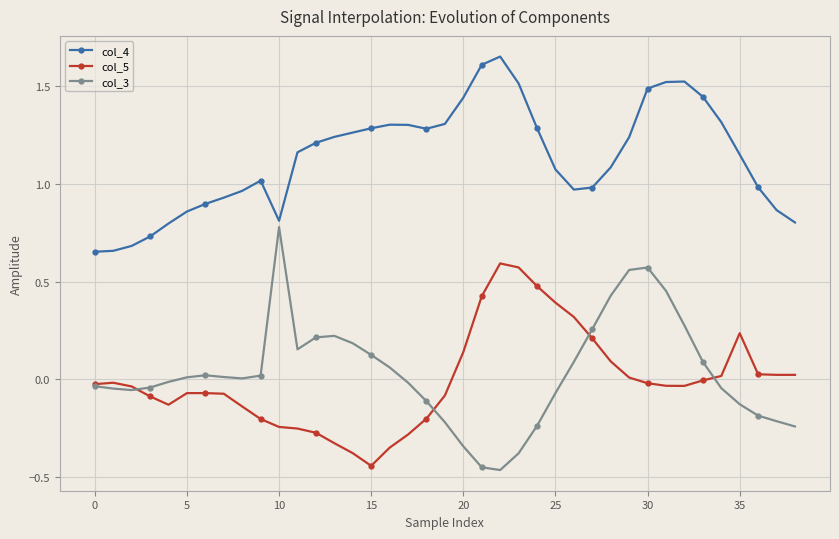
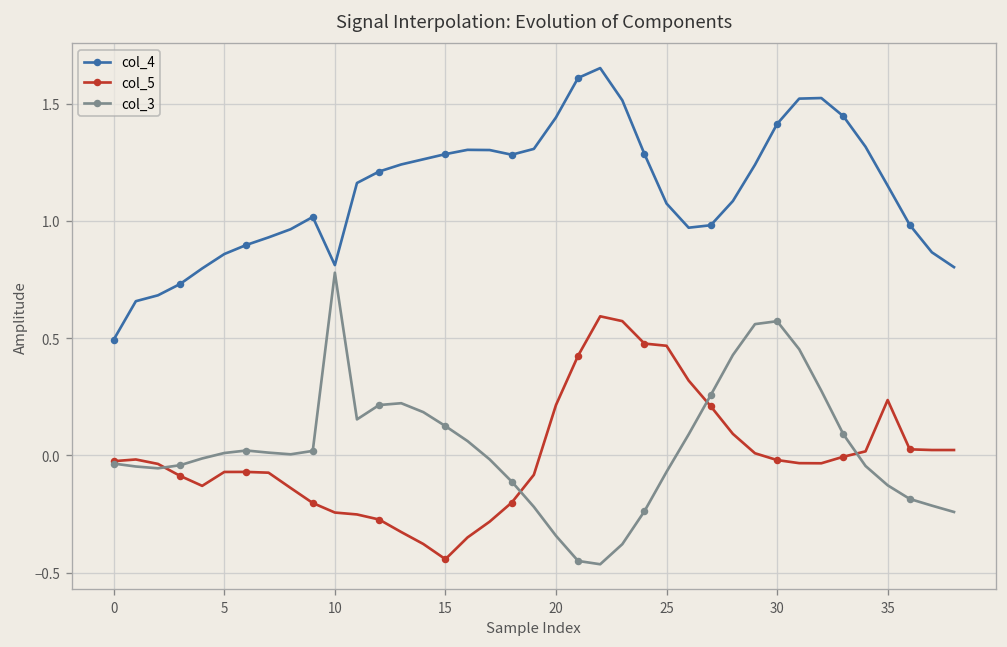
  {
    "col_4": {
-     "0": 0.65,
+     "0": 0.49,
      "5": 0.86,
      "10": 0.81,
      "15": 1.28,
      "20": 1.44,
      "25": 1.07,
-     "30": 1.49,
+     "30": 1.41,
      "35": 1.15
    },
    "col_5": {
      "5": -0.07,
      "10": -0.24,
      "15": -0.44,
-     "20": 0.14,
-     "25": 0.39,
+     "20": 0.21,
+     "25": 0.47,
      "30": -0.02,
      "35": 0.24
    },
    "col_3": {
      "5": 0.01,
      "10": 0.78,
      "15": 0.13,
      "20": -0.34,
      "25": -0.07,
      "30": 0.57,
      "35": -0.13
    }
  }
